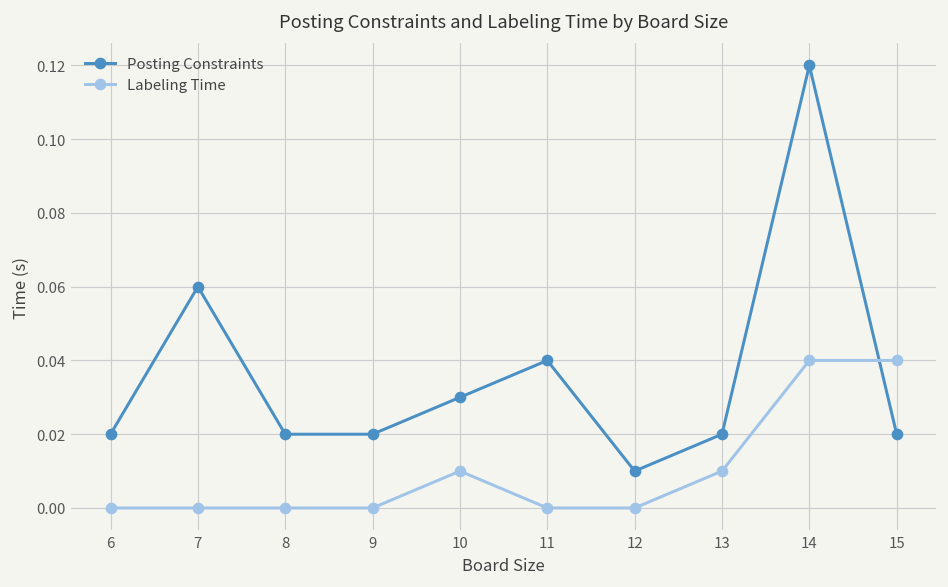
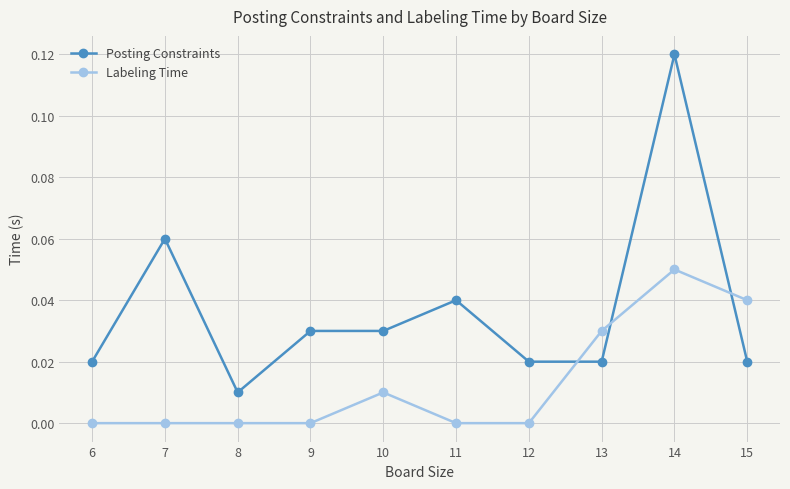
  {
    "Posting Constraints": {
      "6": 0.02,
      "7": 0.06,
-     "8": 0.02,
-     "9": 0.02,
+     "8": 0.01,
+     "9": 0.03,
      "10": 0.03,
      "11": 0.04,
-     "12": 0.01,
+     "12": 0.02,
      "13": 0.02,
      "14": 0.12,
      "15": 0.02
    },
    "Labeling Time": {
      "6": 0.00,
      "7": 0.00,
      "8": 0.00,
      "9": 0.00,
      "10": 0.01,
      "11": 0.00,
      "12": 0.00,
-     "13": 0.01,
-     "14": 0.04,
+     "13": 0.03,
+     "14": 0.05,
      "15": 0.04
    }
  }
